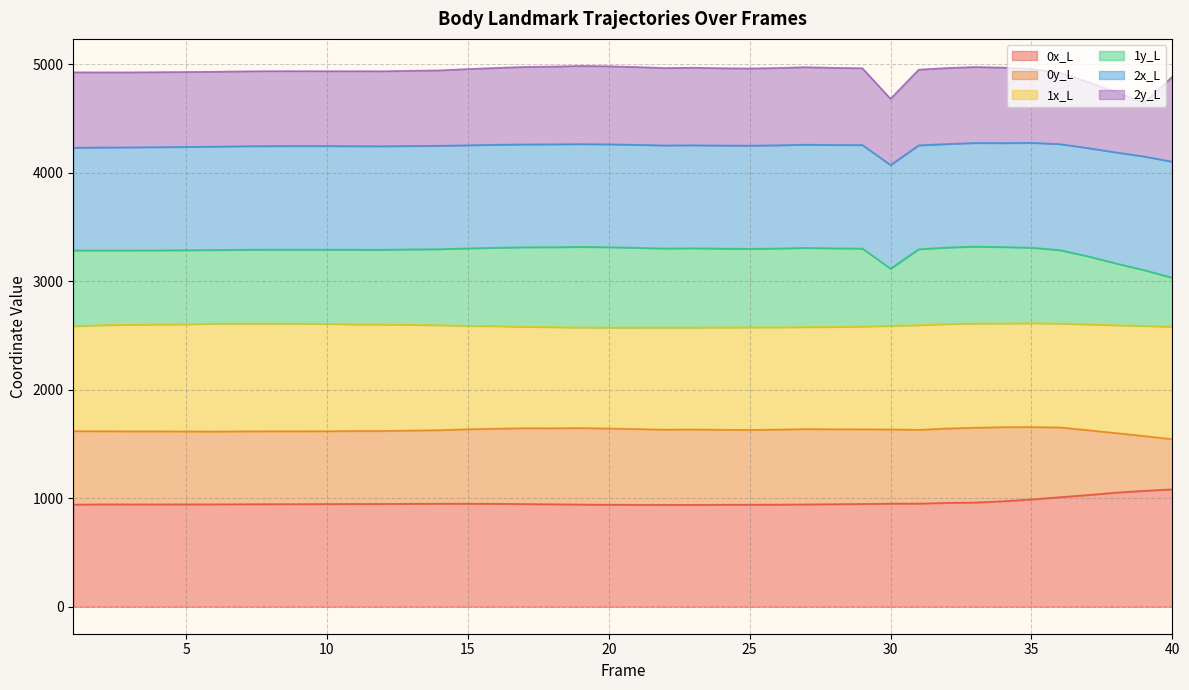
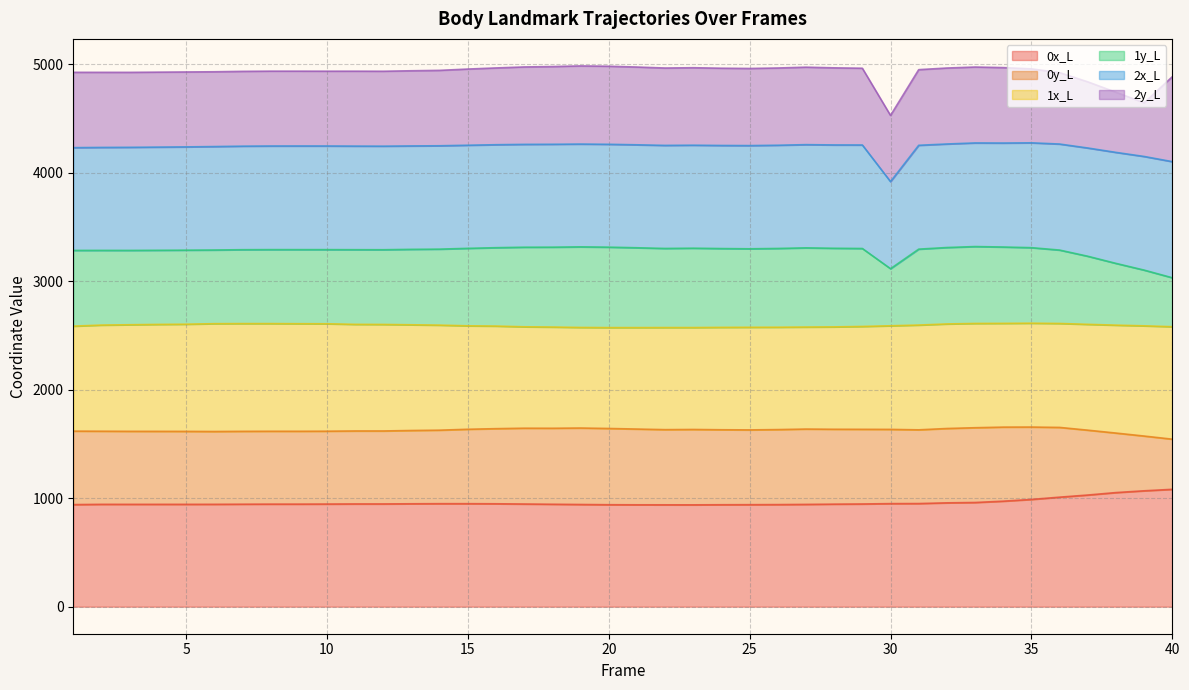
  {
    "1y_L": {
      "5": 680,
      "10": 680,
      "15": 710,
      "20": 740,
      "25": 720,
      "30": 530,
      "35": 700,
      "40": 450
    },
    "2x_L": {
      "5": 950,
      "10": 960,
      "15": 950,
      "20": 950,
      "25": 950,
-     "30": 960,
+     "30": 800,
      "35": 970,
      "40": 1070
    },
    "2y_L": {
      "5": 690,
      "10": 690,
      "15": 700,
      "20": 720,
      "25": 710,
      "30": 610,
      "40": 780
    }
  }
